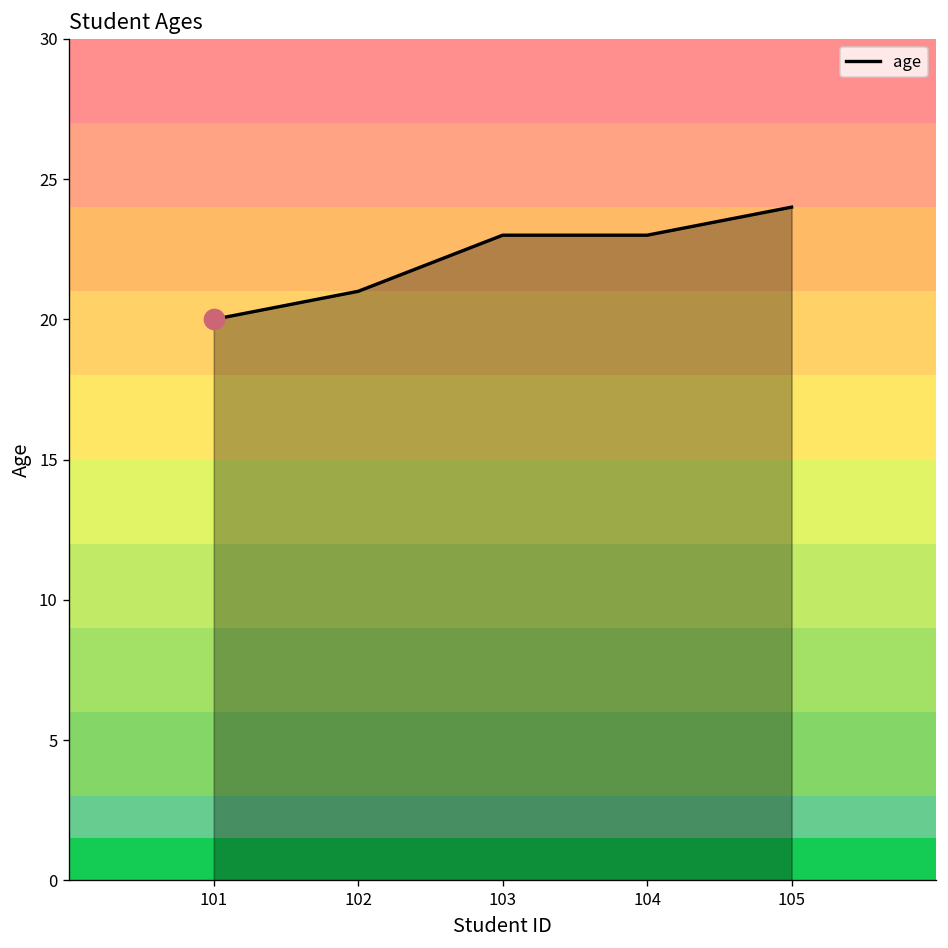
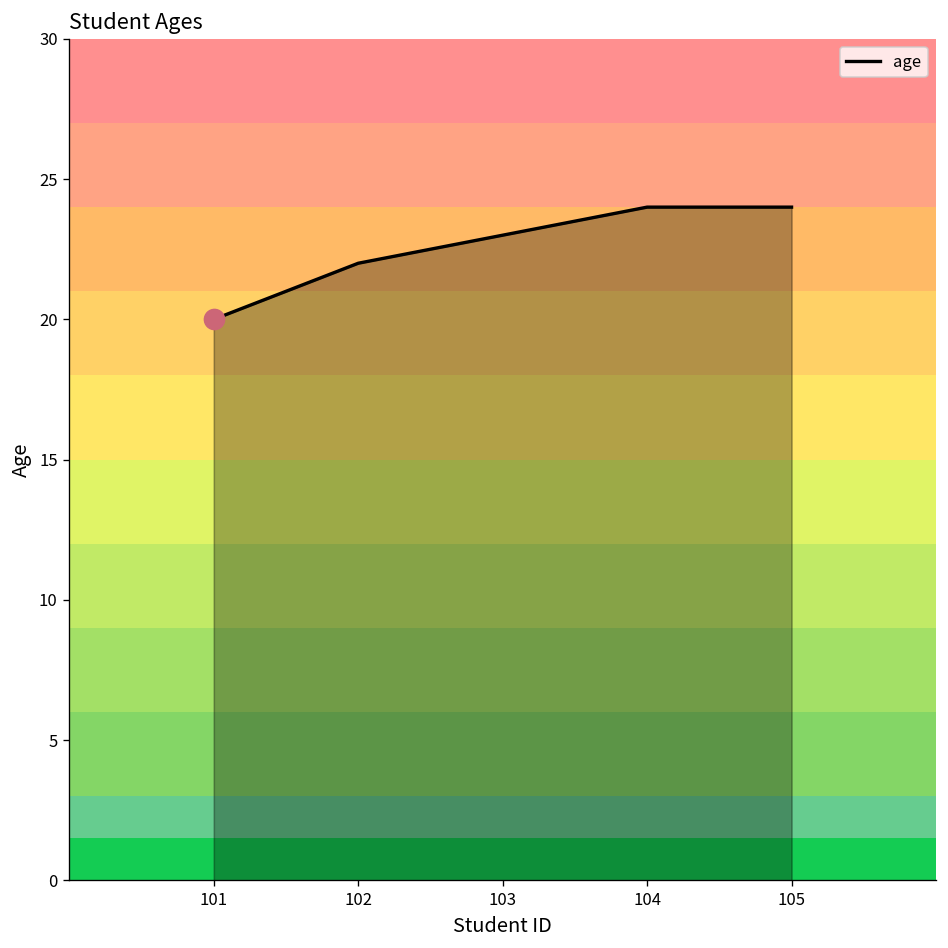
  {
    "age": {
-     "102": 21,
+     "102": 22,
      "103": 23,
-     "104": 23,
+     "104": 24,
      "105": 24
    }
  }
